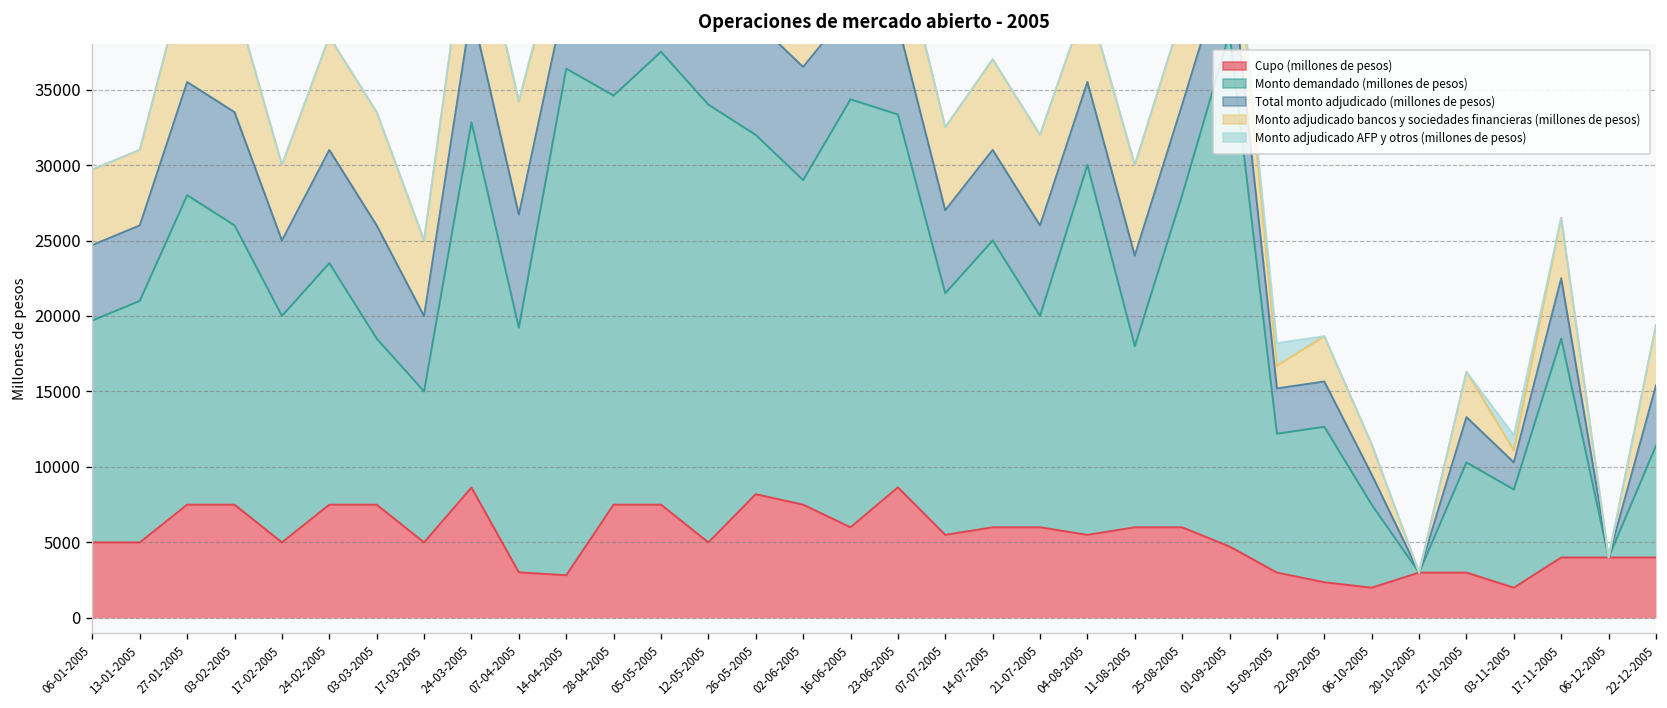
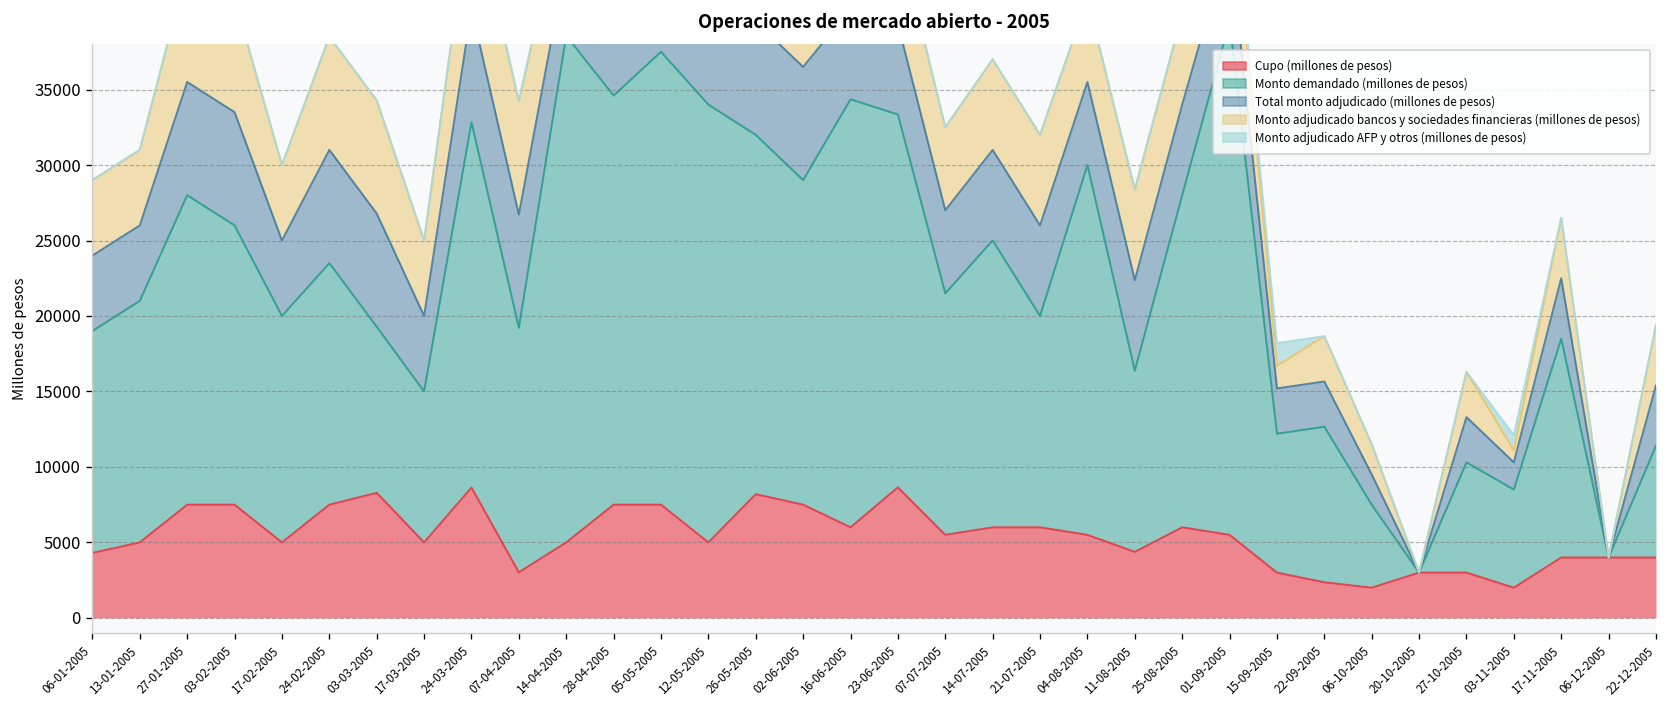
  {
    "Cupo (millones de pesos)": {
-     "06-01-2005": 5000,
+     "06-01-2005": 4300,
      "13-01-2005": 5000,
      "27-01-2005": 7500,
      "03-02-2005": 7500,
      "17-02-2005": 5000,
      "24-02-2005": 7500,
-     "03-03-2005": 7500,
+     "03-03-2005": 8300,
      "17-03-2005": 5000,
      "24-03-2005": 8600,
      "07-04-2005": 3000,
-     "14-04-2005": 2800,
+     "14-04-2005": 5000,
      "28-04-2005": 7500,
      "05-05-2005": 7500,
      "12-05-2005": 5000,
      "26-05-2005": 8200,
      "02-06-2005": 7500,
      "16-06-2005": 6000,
      "23-06-2005": 8600,
      "07-07-2005": 5500,
      "14-07-2005": 6000,
      "21-07-2005": 6000,
      "04-08-2005": 5500,
-     "11-08-2005": 6000,
+     "11-08-2005": 4400,
      "25-08-2005": 6000,
-     "01-09-2005": 4700,
+     "01-09-2005": 5500,
      "15-09-2005": 3000,
      "22-09-2005": 2400,
      "06-10-2005": 2000,
      "27-10-2005": 3000,
      "03-11-2005": 2000,
      "17-11-2005": 4000,
      "22-12-2005": 4000
    },
    "Monto adjudicado bancos y sociedades financieras (millones de pesos)": {
      "15-09-2005": 1500,
      "03-11-2005": 800
    },
    "Monto adjudicado AFP y otros (millones de pesos)": {
      "15-09-2005": 1500,
      "03-11-2005": 1000
    }
  }
